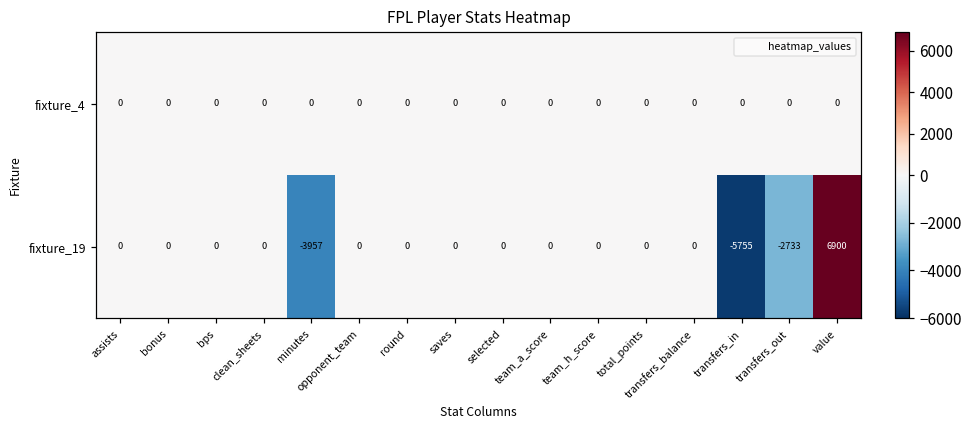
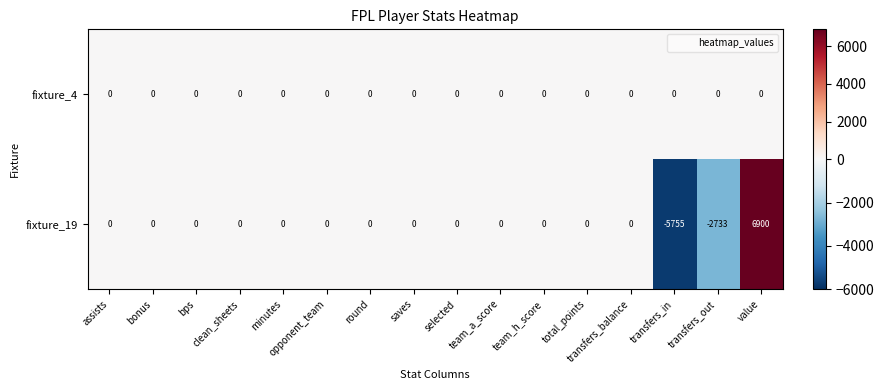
  {
    "fixture_4": {
      "assists": 0,
      "bonus": 0,
      "bps": 0,
      "clean_sheets": 0,
      "minutes": 0,
      "opponent_team": 0,
      "round": 0,
      "saves": 0,
      "selected": 0,
      "team_a_score": 0,
      "team_h_score": 0,
      "total_points": 0,
      "transfers_balance": 0,
      "transfers_in": 0,
      "transfers_out": 0,
      "value": 0
    },
    "fixture_19": {
      "assists": 0,
      "bonus": 0,
      "bps": 0,
      "clean_sheets": 0,
-     "minutes": -3957,
+     "minutes": 0,
      "opponent_team": 0,
      "round": 0,
      "saves": 0,
      "selected": 0,
      "team_a_score": 0,
      "team_h_score": 0,
      "total_points": 0,
      "transfers_balance": 0,
      "transfers_in": -5755,
      "transfers_out": -2733,
      "value": 6900
    }
  }
